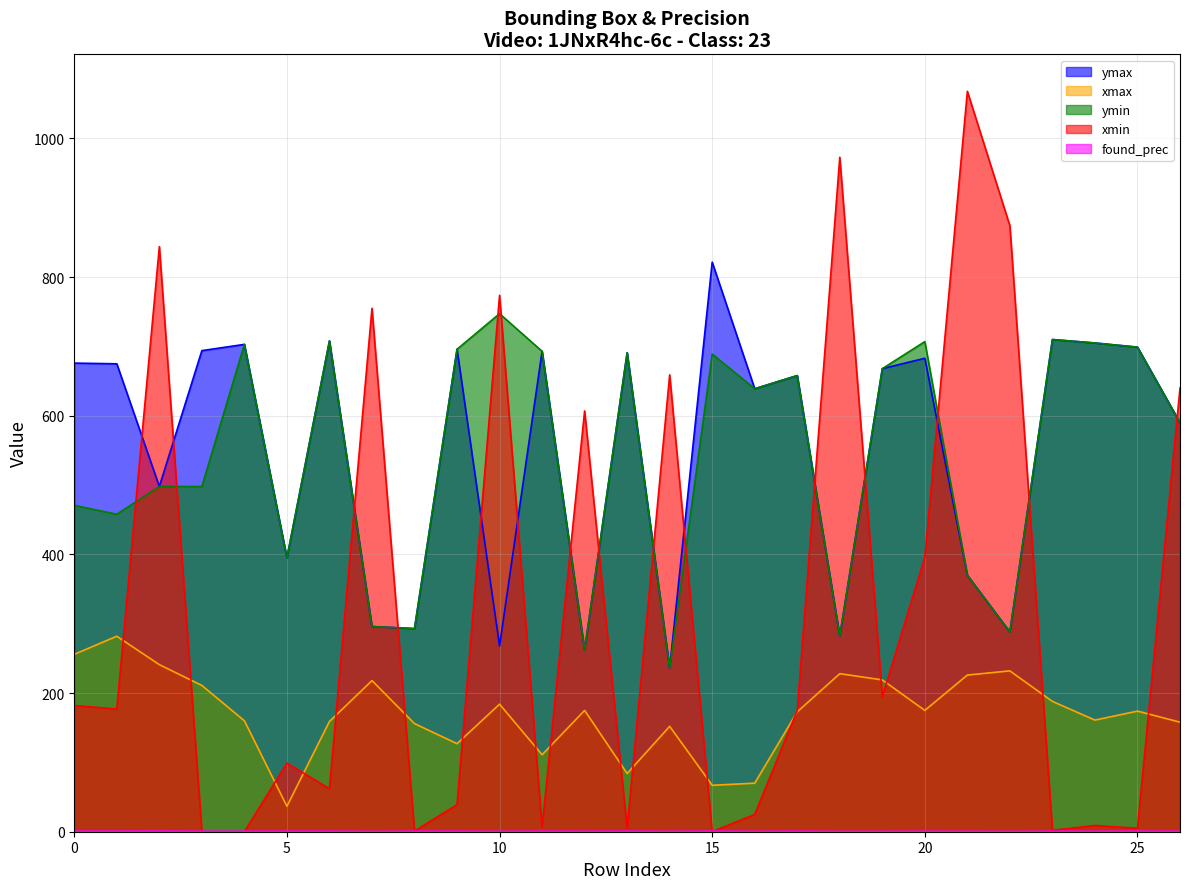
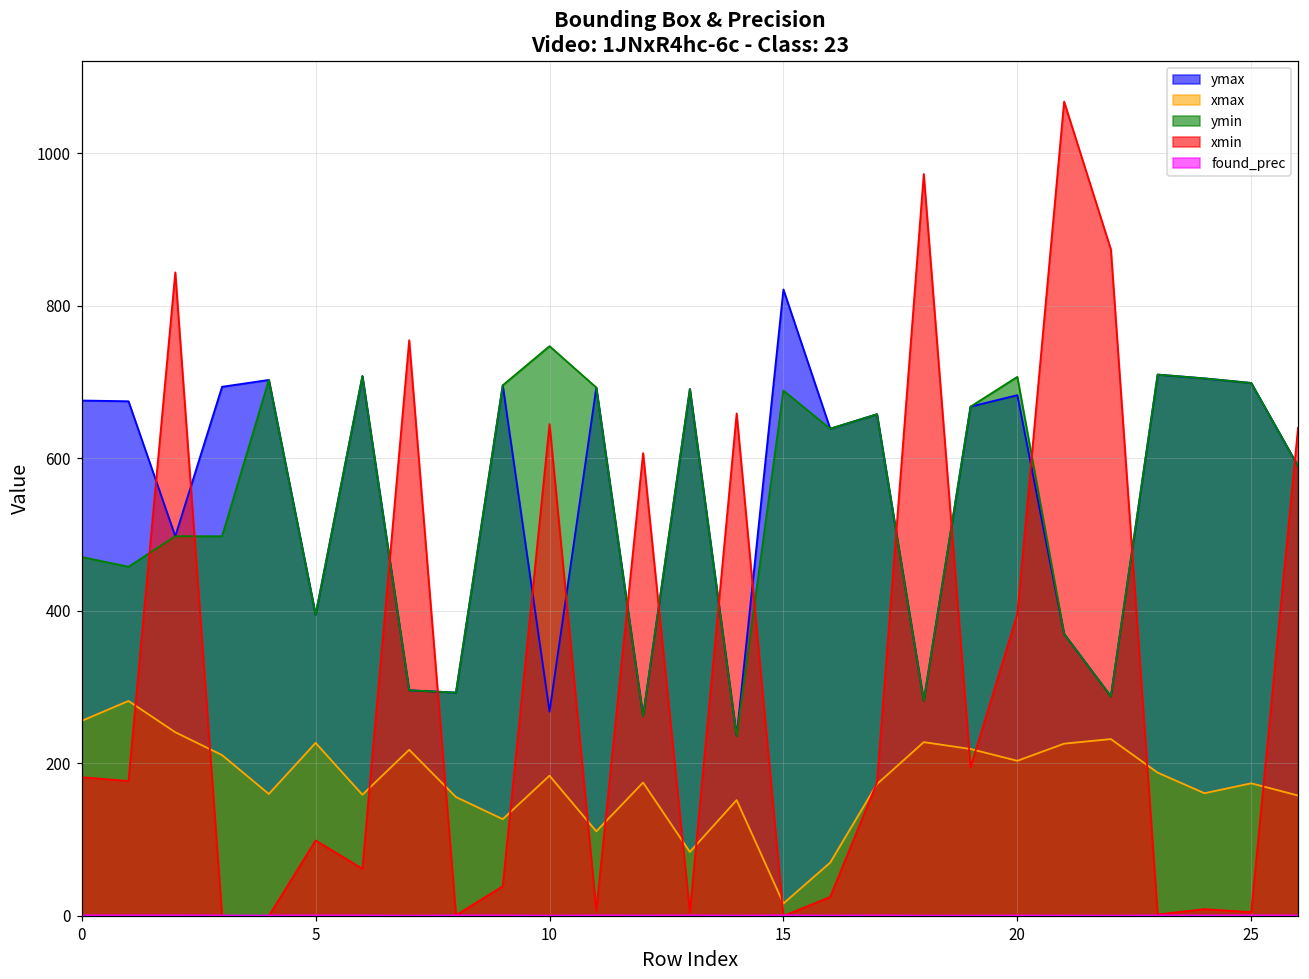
  {
    "ymax": {
      "0": 680,
      "10": 270,
      "15": 820,
      "20": 680
    },
    "xmax": {
      "0": 260,
-     "5": 40,
+     "5": 230,
      "10": 180,
-     "15": 70,
-     "20": 180,
+     "15": 20,
+     "20": 200,
      "25": 170
    },
    "ymin": {
      "0": 470,
      "10": 750,
      "15": 690,
      "20": 710
    },
    "xmin": {
      "0": 180,
      "5": 100,
-     "10": 770,
+     "10": 650,
      "20": 400,
      "25": 10
    },
    "found_prec": {
      "0": 0,
      "5": 0,
      "10": 0,
      "20": 0,
      "25": 0
    }
  }
